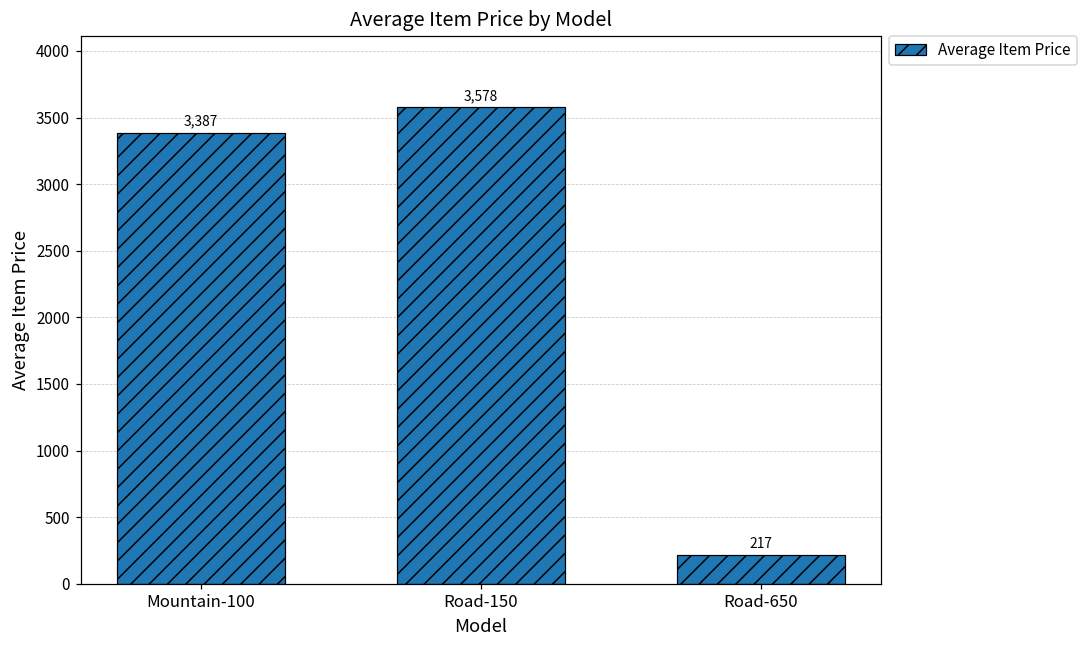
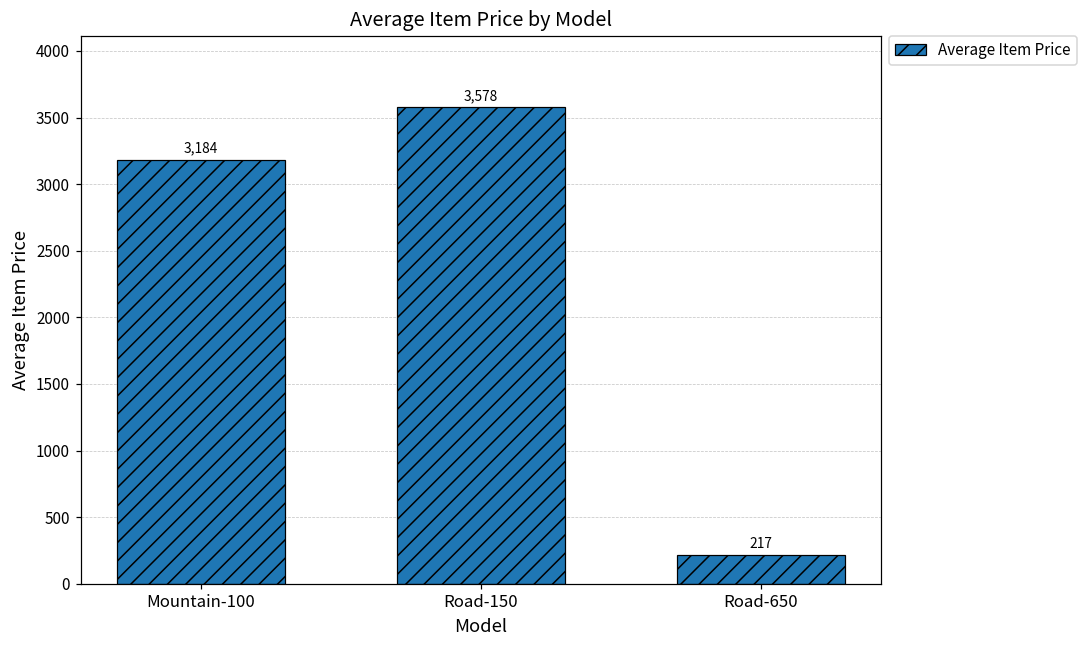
  {
-   "Mountain-100": "3,387",
+   "Mountain-100": "3,184",
    "Road-150": "3,578",
    "Road-650": "217"
  }
